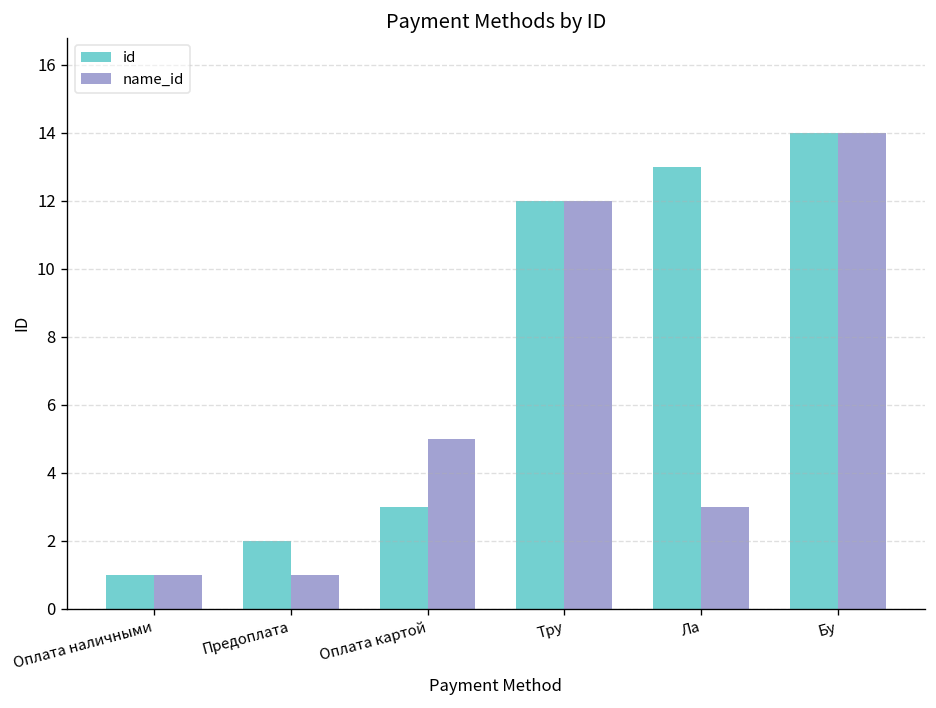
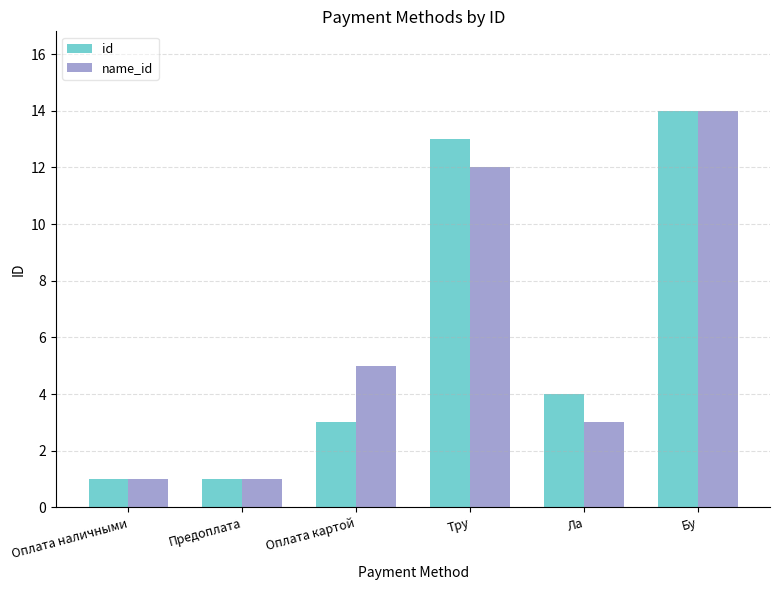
  {
    "id": {
      "Оплата наличными": 1,
-     "Предоплата": 2,
+     "Предоплата": 1,
      "Оплата картой": 3,
-     "Тру": 12,
-     "Ла": 13,
+     "Тру": 13,
+     "Ла": 4,
      "Бу": 14
    },
    "name_id": {
      "Оплата наличными": 1,
      "Предоплата": 1,
      "Оплата картой": 5,
      "Тру": 12,
      "Ла": 3,
      "Бу": 14
    }
  }
